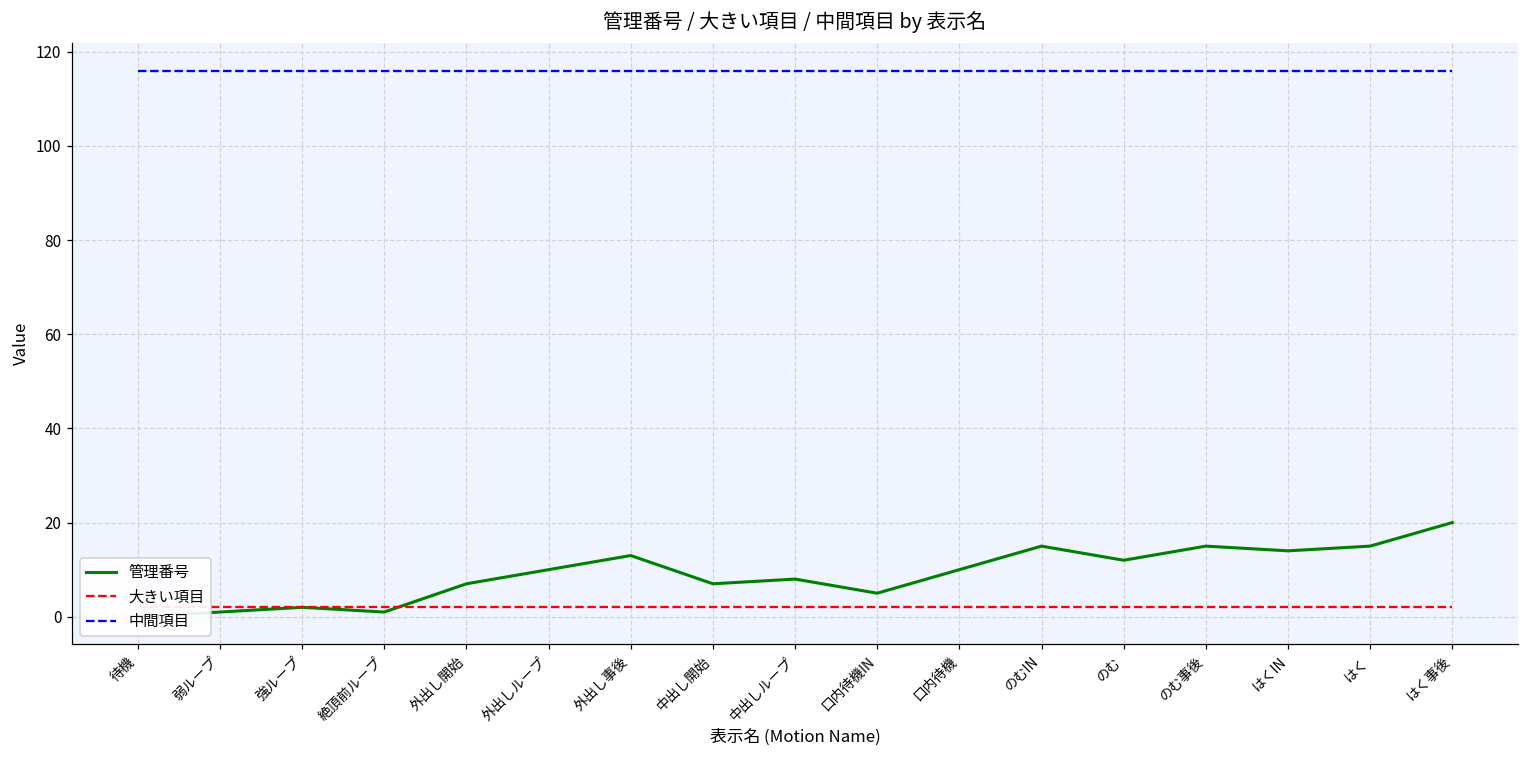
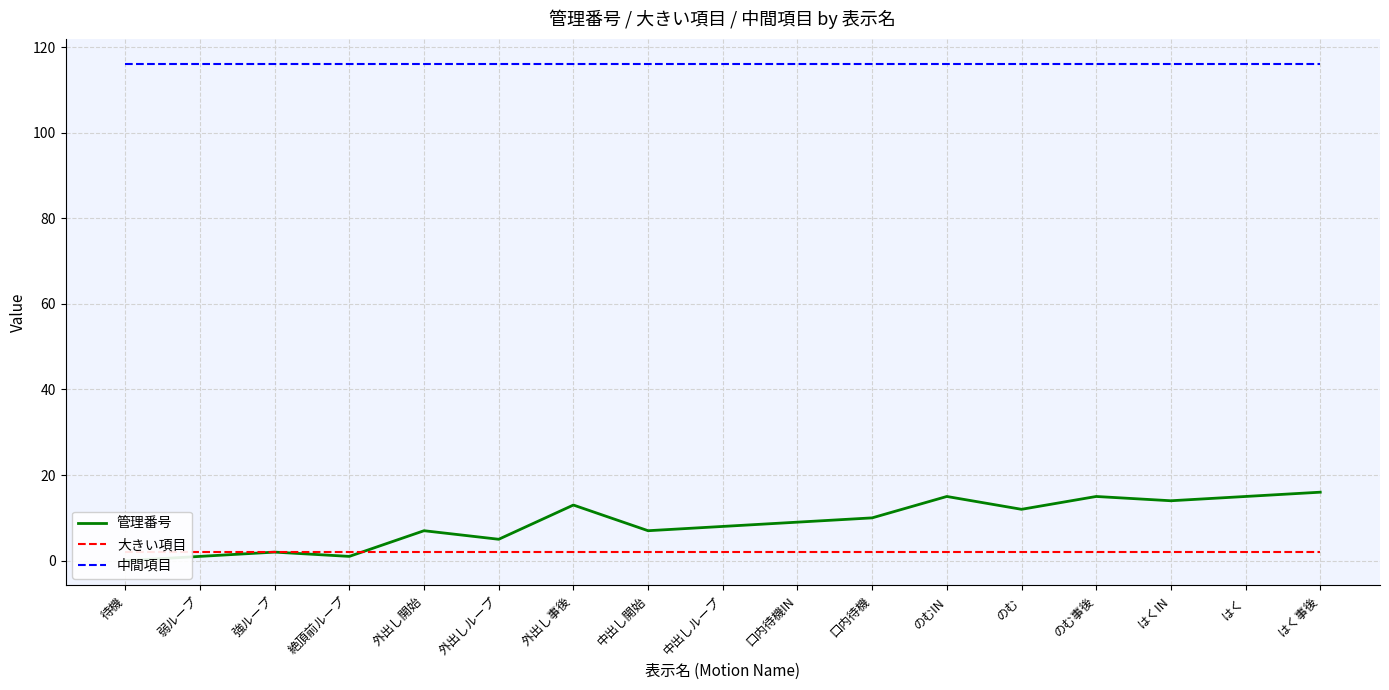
  {
    "管理番号": {
      "弱ループ": 1,
      "絶頂前ループ": 1,
      "外出し開始": 7,
-     "外出しループ": 10,
+     "外出しループ": 5,
      "外出し事後": 13,
      "中出し開始": 7,
      "中出しループ": 8,
-     "口内待機IN": 5,
+     "口内待機IN": 9,
      "口内待機": 10,
      "のむIN": 15,
      "のむ": 12,
      "のむ事後": 15,
      "はくIN": 14,
      "はく": 15,
-     "はく事後": 20
+     "はく事後": 16
    },
    "大きい項目": {
      "弱ループ": 2,
      "絶頂前ループ": 2,
      "外出し開始": 2,
      "外出しループ": 2,
      "外出し事後": 2,
      "中出し開始": 2,
      "中出しループ": 2,
      "口内待機IN": 2,
      "口内待機": 2,
      "のむIN": 2,
      "のむ": 2,
      "のむ事後": 2,
      "はくIN": 2,
      "はく": 2,
      "はく事後": 2
    },
    "中間項目": {
      "待機": 116,
      "弱ループ": 116,
      "強ループ": 116,
      "絶頂前ループ": 116,
      "外出し開始": 116,
      "外出しループ": 116,
      "外出し事後": 116,
      "中出し開始": 116,
      "中出しループ": 116,
      "口内待機IN": 116,
      "口内待機": 116,
      "のむIN": 116,
      "のむ": 116,
      "のむ事後": 116,
      "はくIN": 116,
      "はく": 116,
      "はく事後": 116
    }
  }
